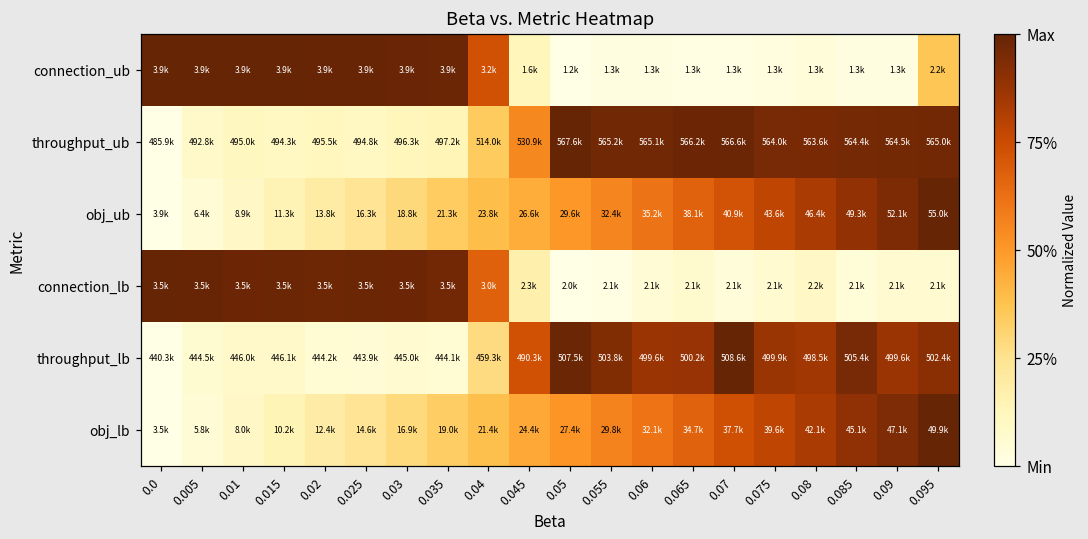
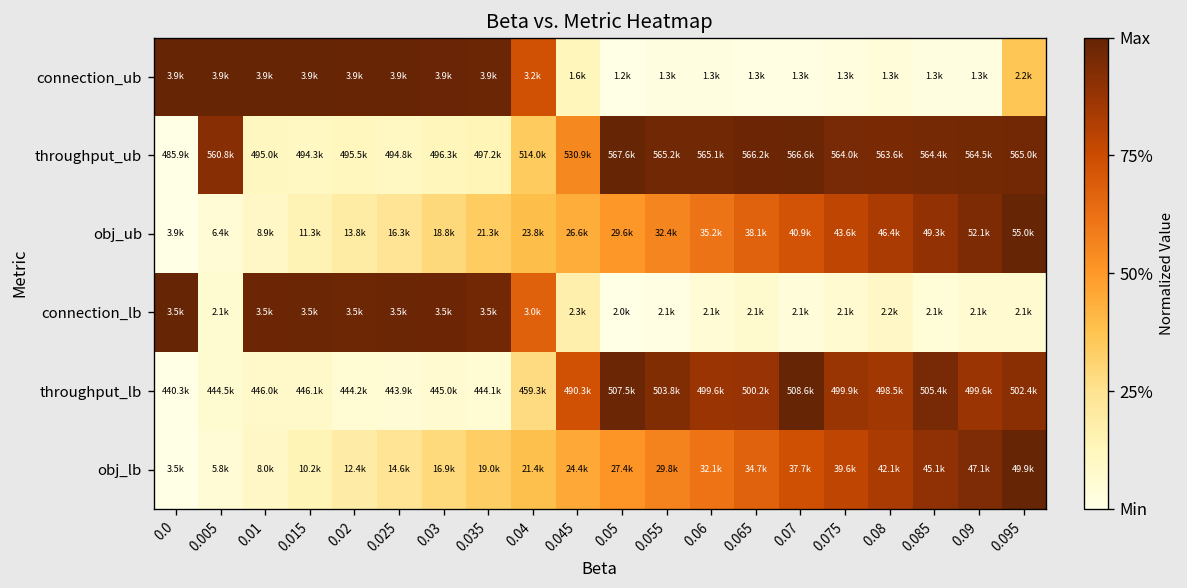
  {
    "connection_ub": {
      "0.0": "3.9k",
      "0.005": "3.9k",
      "0.01": "3.9k",
      "0.015": "3.9k",
      "0.02": "3.9k",
      "0.025": "3.9k",
      "0.03": "3.9k",
      "0.035": "3.9k",
      "0.04": "3.2k",
      "0.045": "1.6k",
      "0.05": "1.2k",
      "0.055": "1.3k",
      "0.06": "1.3k",
      "0.065": "1.3k",
      "0.07": "1.3k",
      "0.075": "1.3k",
      "0.08": "1.3k",
      "0.085": "1.3k",
      "0.09": "1.3k",
      "0.095": "2.2k"
    },
    "throughput_ub": {
      "0.0": "485.9k",
-     "0.005": "492.8k",
+     "0.005": "560.8k",
      "0.01": "495.0k",
      "0.015": "494.3k",
      "0.02": "495.5k",
      "0.025": "494.8k",
      "0.03": "496.3k",
      "0.035": "497.2k",
      "0.04": "514.0k",
      "0.045": "530.9k",
      "0.05": "567.6k",
      "0.055": "565.2k",
      "0.06": "565.1k",
      "0.065": "566.2k",
      "0.07": "566.6k",
      "0.075": "564.0k",
      "0.08": "563.6k",
      "0.085": "564.4k",
      "0.09": "564.5k",
      "0.095": "565.0k"
    },
    "obj_ub": {
      "0.0": "3.9k",
      "0.005": "6.4k",
      "0.01": "8.9k",
      "0.015": "11.3k",
      "0.02": "13.8k",
      "0.025": "16.3k",
      "0.03": "18.8k",
      "0.035": "21.3k",
      "0.04": "23.8k",
      "0.045": "26.6k",
      "0.05": "29.6k",
      "0.055": "32.4k",
      "0.06": "35.2k",
      "0.065": "38.1k",
      "0.07": "40.9k",
      "0.075": "43.6k",
      "0.08": "46.4k",
      "0.085": "49.3k",
      "0.09": "52.1k",
      "0.095": "55.0k"
    },
    "connection_lb": {
      "0.0": "3.5k",
-     "0.005": "3.5k",
+     "0.005": "2.1k",
      "0.01": "3.5k",
      "0.015": "3.5k",
      "0.02": "3.5k",
      "0.025": "3.5k",
      "0.03": "3.5k",
      "0.035": "3.5k",
      "0.04": "3.0k",
      "0.045": "2.3k",
      "0.05": "2.0k",
      "0.055": "2.1k",
      "0.06": "2.1k",
      "0.065": "2.1k",
      "0.07": "2.1k",
      "0.075": "2.1k",
      "0.08": "2.2k",
      "0.085": "2.1k",
      "0.09": "2.1k",
      "0.095": "2.1k"
    },
    "throughput_lb": {
      "0.0": "440.3k",
      "0.005": "444.5k",
      "0.01": "446.0k",
      "0.015": "446.1k",
      "0.02": "444.2k",
      "0.025": "443.9k",
      "0.03": "445.0k",
      "0.035": "444.1k",
      "0.04": "459.3k",
      "0.045": "490.3k",
      "0.05": "507.5k",
      "0.055": "503.8k",
      "0.06": "499.6k",
      "0.065": "500.2k",
      "0.07": "508.6k",
      "0.075": "499.9k",
      "0.08": "498.5k",
      "0.085": "505.4k",
      "0.09": "499.6k",
      "0.095": "502.4k"
    },
    "obj_lb": {
      "0.0": "3.5k",
      "0.005": "5.8k",
      "0.01": "8.0k",
      "0.015": "10.2k",
      "0.02": "12.4k",
      "0.025": "14.6k",
      "0.03": "16.9k",
      "0.035": "19.0k",
      "0.04": "21.4k",
      "0.045": "24.4k",
      "0.05": "27.4k",
      "0.055": "29.8k",
      "0.06": "32.1k",
      "0.065": "34.7k",
      "0.07": "37.7k",
      "0.075": "39.6k",
      "0.08": "42.1k",
      "0.085": "45.1k",
      "0.09": "47.1k",
      "0.095": "49.9k"
    }
  }
